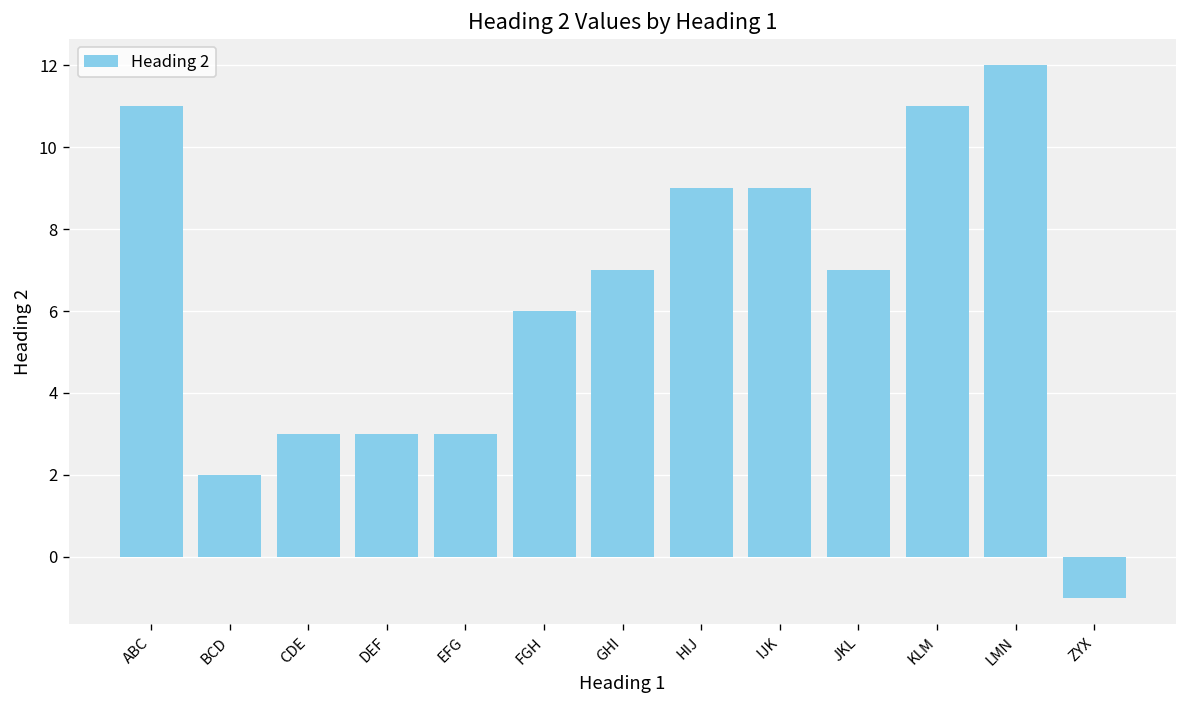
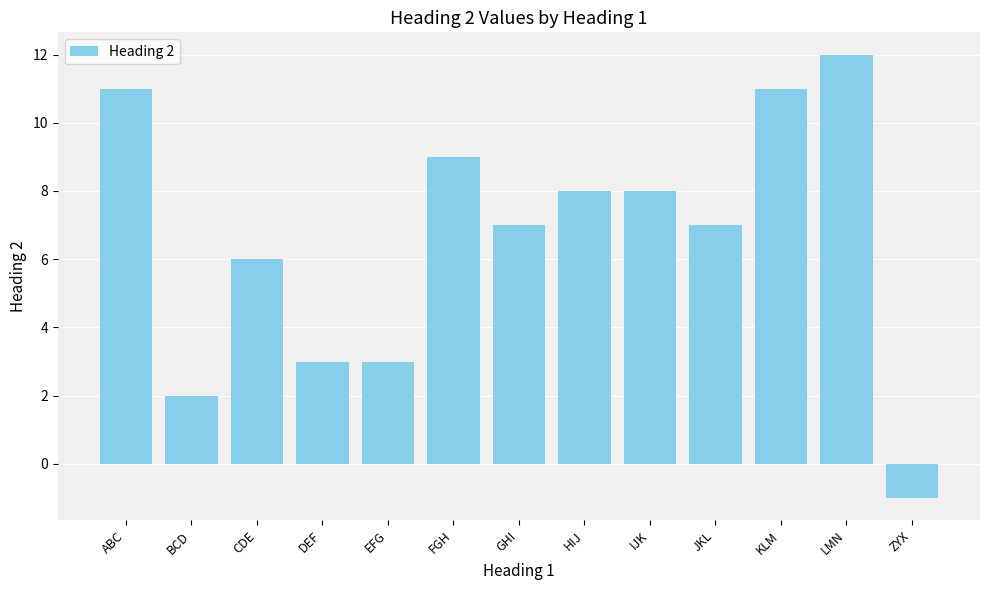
  {
    "ABC": 11,
    "BCD": 2,
-   "CDE": 3,
+   "CDE": 6,
    "DEF": 3,
    "EFG": 3,
-   "FGH": 6,
+   "FGH": 9,
    "GHI": 7,
-   "HIJ": 9,
-   "IJK": 9,
+   "HIJ": 8,
+   "IJK": 8,
    "JKL": 7,
    "KLM": 11,
    "LMN": 12,
    "ZYX": -1
  }
